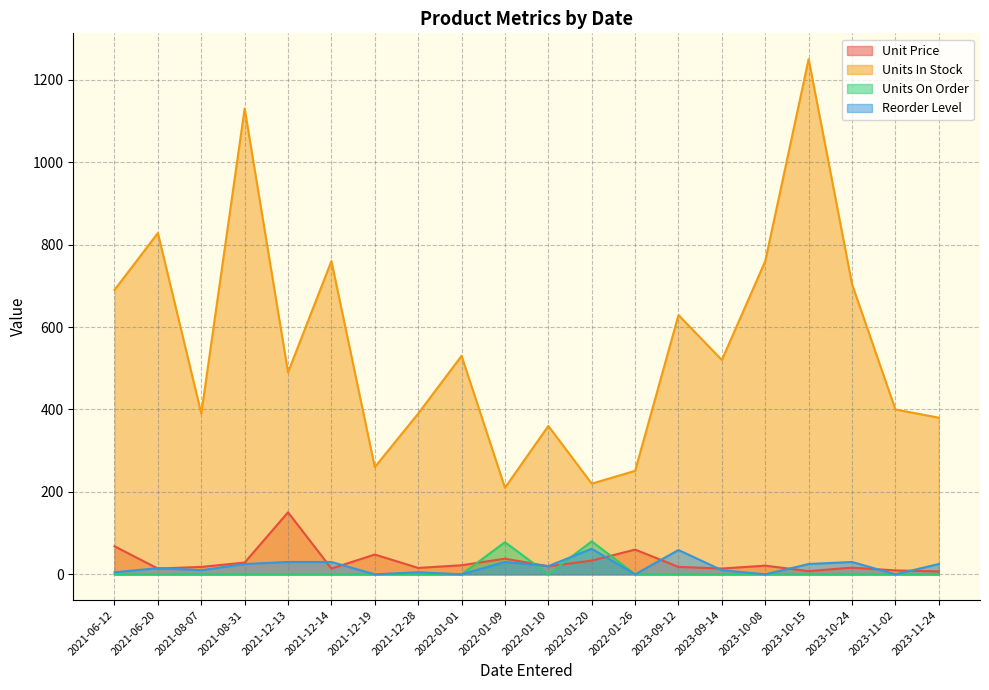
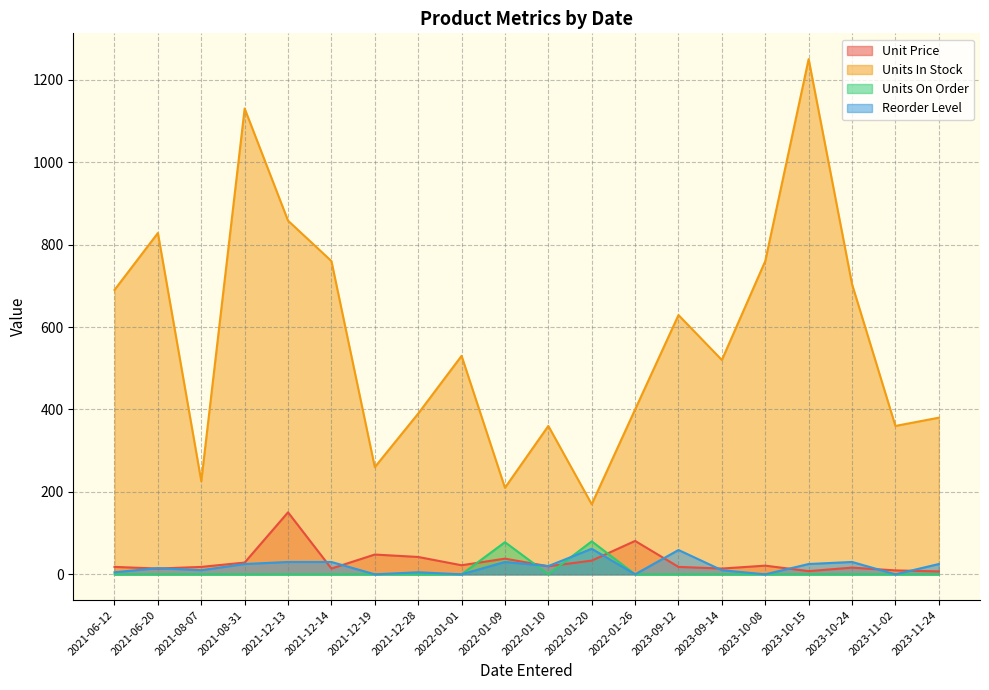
  {
    "Unit Price": {
-     "2021-06-12": 70,
+     "2021-06-12": 20,
      "2021-08-07": 20,
      "2021-12-13": 150,
      "2021-12-14": 10,
      "2021-12-19": 50,
-     "2021-12-28": 20,
+     "2021-12-28": 40,
      "2022-01-01": 20,
      "2022-01-09": 40,
      "2022-01-20": 30,
-     "2022-01-26": 60,
+     "2022-01-26": 80,
      "2023-09-12": 20,
      "2023-10-08": 20,
      "2023-10-15": 10,
      "2023-10-24": 20,
      "2023-11-02": 10,
      "2023-11-24": 10
    },
    "Units In Stock": {
      "2021-06-12": 690,
      "2021-06-20": 830,
-     "2021-08-07": 390,
+     "2021-08-07": 230,
      "2021-08-31": 1130,
-     "2021-12-13": 490,
+     "2021-12-13": 860,
      "2021-12-14": 760,
      "2021-12-19": 260,
      "2021-12-28": 390,
      "2022-01-01": 530,
      "2022-01-09": 210,
      "2022-01-10": 360,
-     "2022-01-20": 220,
-     "2022-01-26": 250,
+     "2022-01-20": 170,
+     "2022-01-26": 400,
      "2023-09-12": 630,
      "2023-09-14": 520,
      "2023-10-08": 760,
      "2023-10-15": 1250,
      "2023-10-24": 700,
-     "2023-11-02": 400,
+     "2023-11-02": 360,
      "2023-11-24": 380
    },
    "Units On Order": {
      "2021-06-20": 0,
      "2021-08-07": 0,
      "2021-08-31": 0,
      "2021-12-13": 0,
      "2021-12-14": 0,
      "2022-01-09": 80,
      "2022-01-10": 0,
      "2022-01-20": 80,
      "2023-09-12": 0,
      "2023-09-14": 0,
      "2023-10-15": 0,
      "2023-10-24": 0,
      "2023-11-24": 0
    },
    "Reorder Level": {
      "2021-08-07": 10,
      "2021-12-13": 30,
      "2021-12-14": 30,
      "2022-01-09": 30,
      "2022-01-20": 60,
      "2023-09-12": 60,
      "2023-10-15": 30,
      "2023-10-24": 30,
      "2023-11-24": 30
    }
  }
